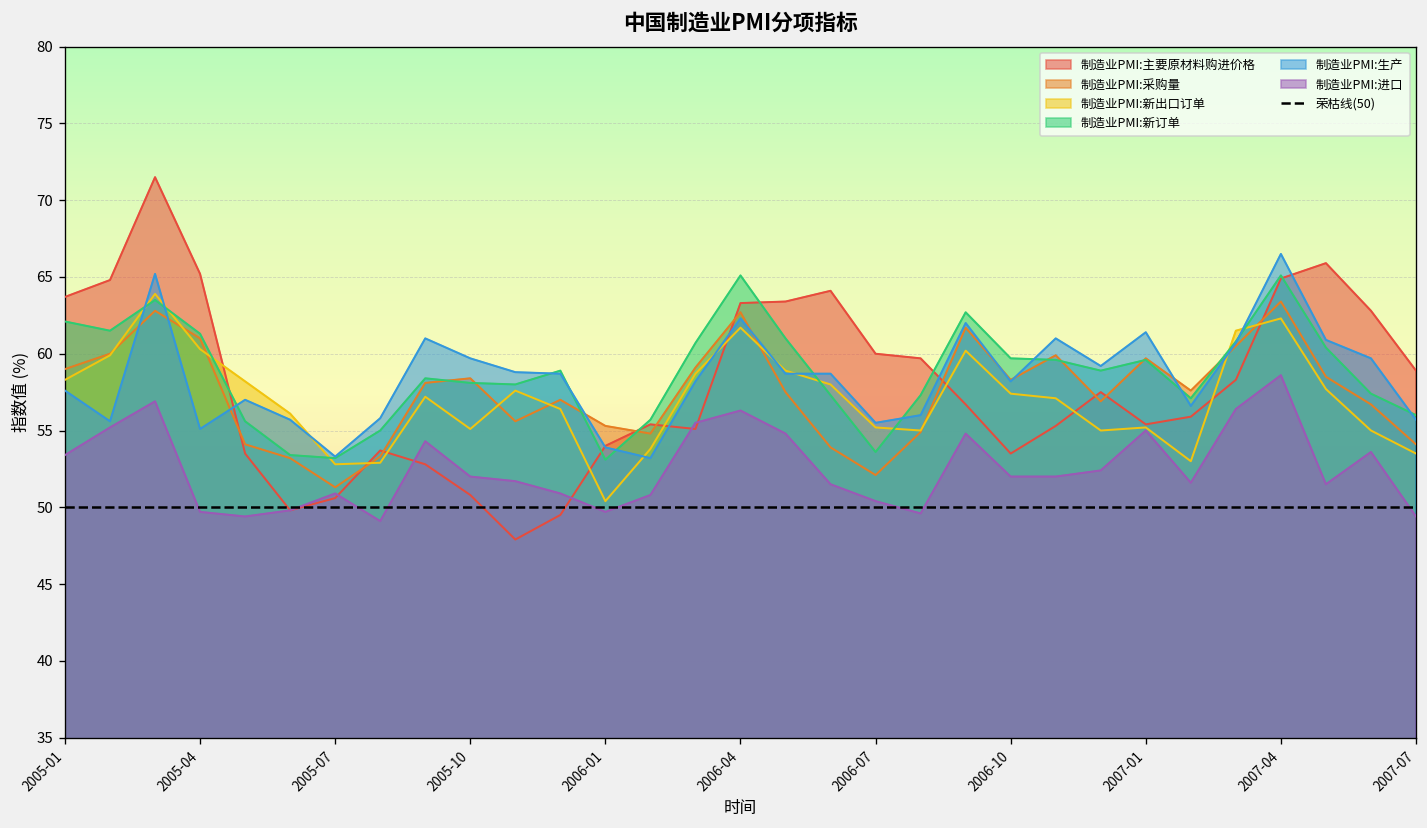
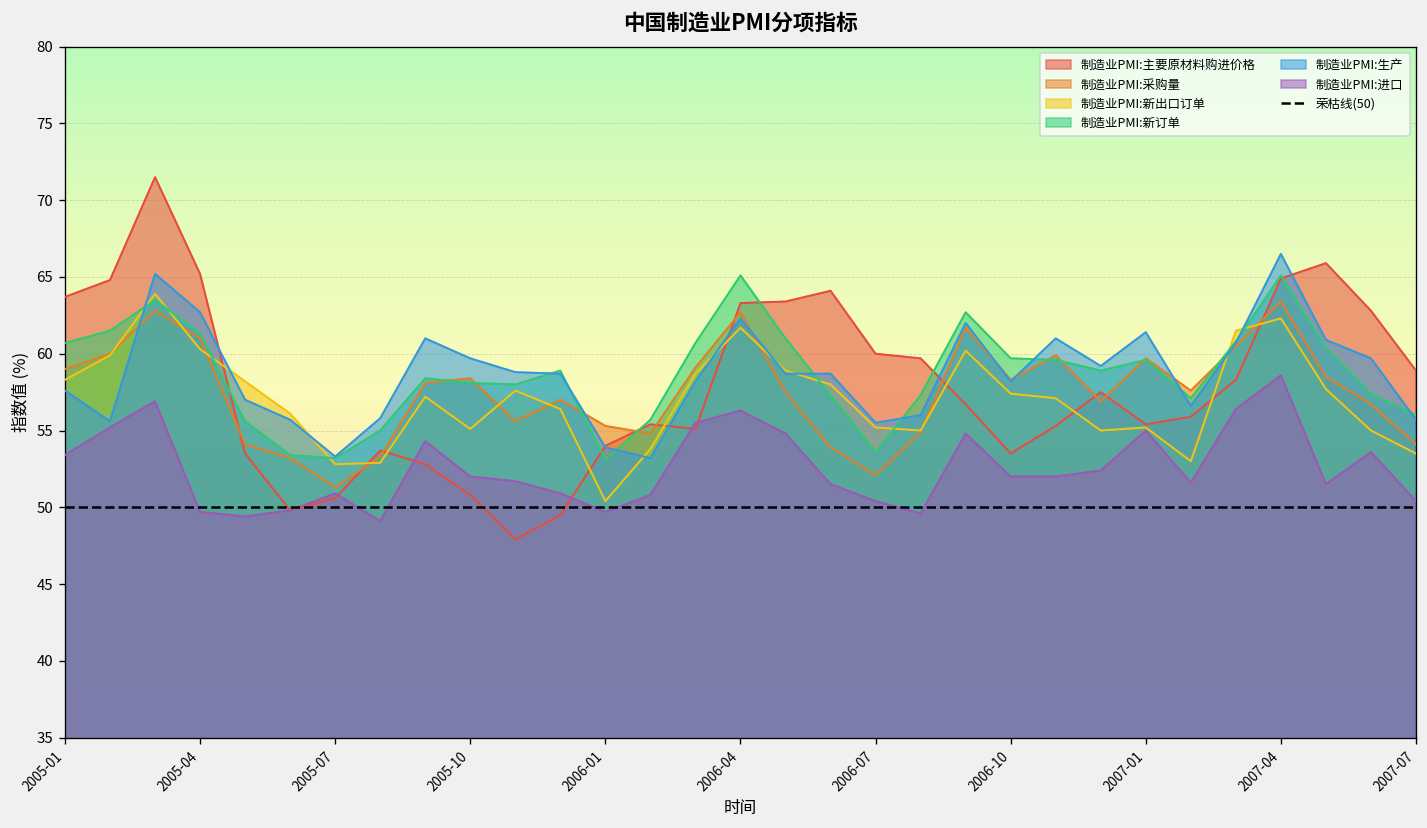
  {
    "制造业PMI:新订单": {
-     "2005-01": 62.1,
+     "2005-01": 60.7,
      "2005-04": 61.3,
      "2005-10": 58.1,
      "2006-01": 53.1,
      "2006-04": 65.1,
      "2006-07": 53.6,
      "2006-10": 59.7,
      "2007-04": 65.1,
      "2007-07": 56.0
    },
    "制造业PMI:生产": {
      "2005-01": 57.6,
-     "2005-04": 55.1,
+     "2005-04": 62.7,
      "2005-10": 59.7,
      "2006-04": 62.3,
      "2006-07": 55.5,
      "2007-01": 61.4,
      "2007-04": 66.5,
      "2007-07": 55.7
    },
    "制造业PMI:进口": {
      "2005-01": 53.4,
      "2005-04": 49.7,
      "2005-07": 50.9,
      "2005-10": 52.0,
      "2006-01": 49.7,
      "2006-04": 56.3,
      "2006-07": 50.4,
      "2006-10": 52.0,
      "2007-01": 55.0,
      "2007-04": 58.6,
-     "2007-07": 49.4
+     "2007-07": 50.4
    }
  }
